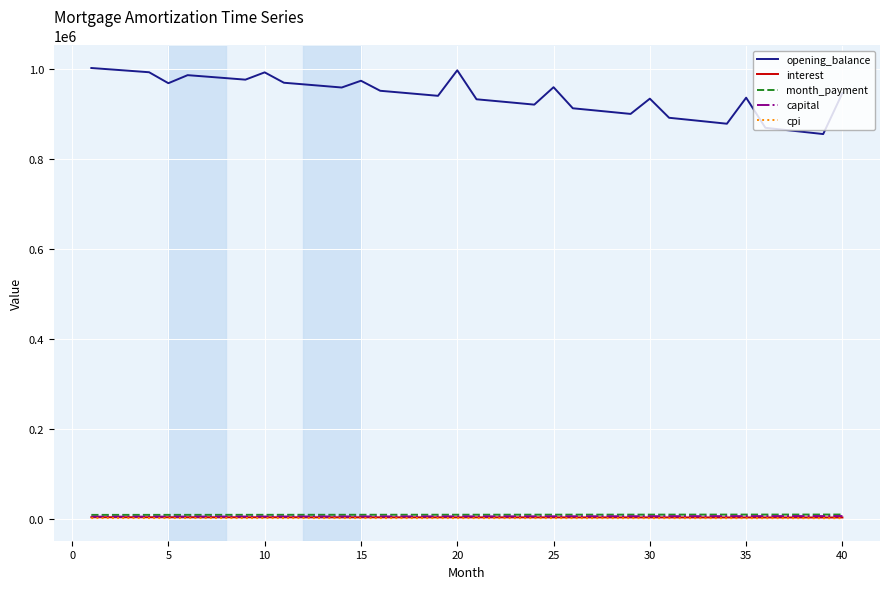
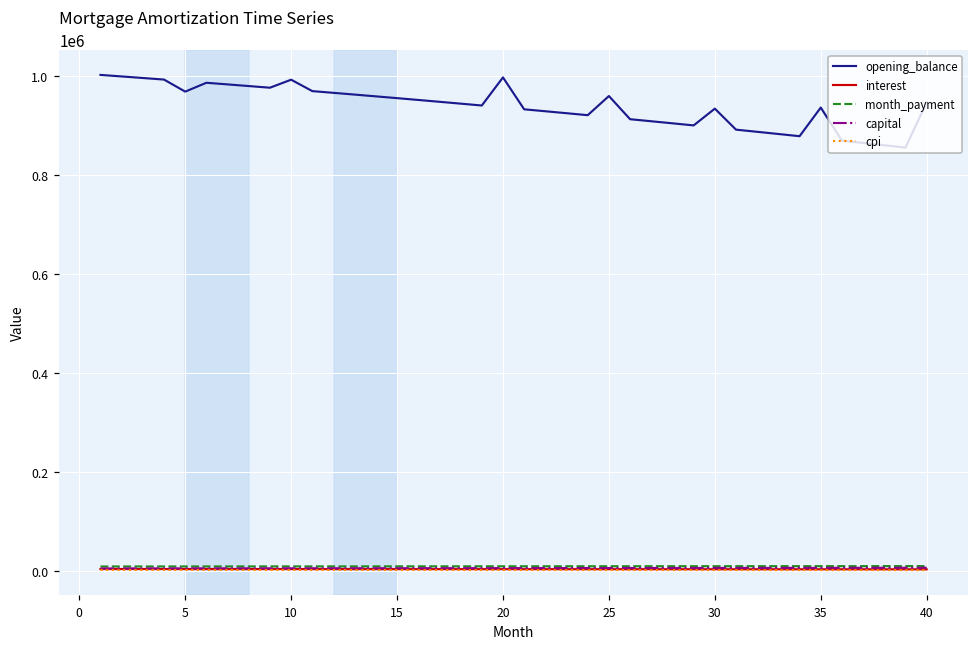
  {
    "opening_balance": {
      "5": 970000,
      "10": 990000,
-     "15": 970000,
+     "15": 960000,
      "20": 1000000,
      "25": 960000,
      "30": 930000,
      "35": 940000
    }
  }
